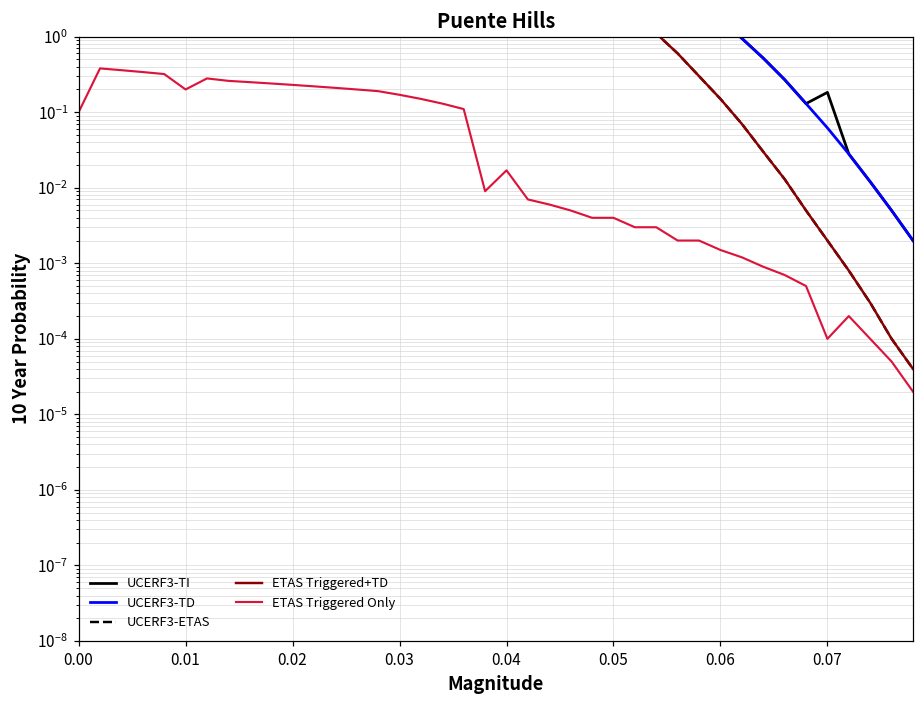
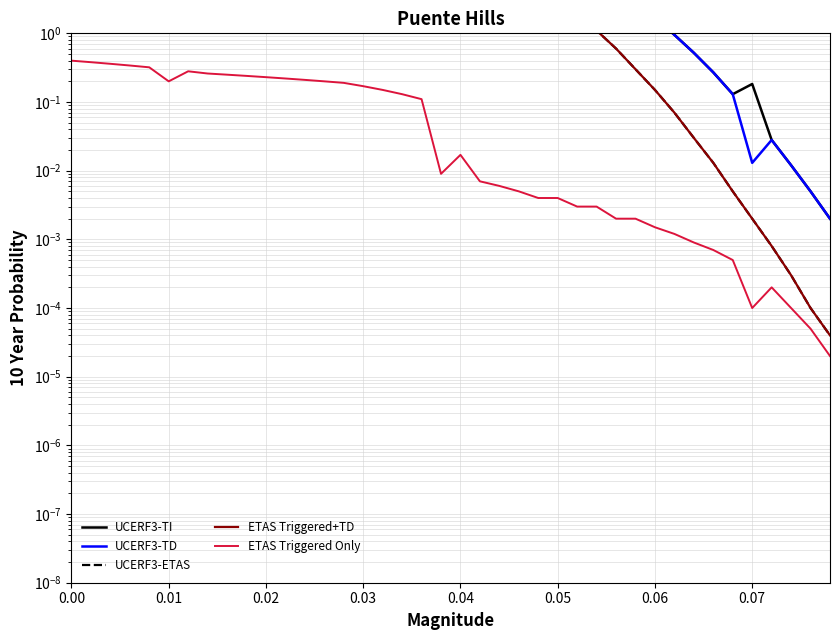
  {
    "UCERF3-TI": {
      "0.07": 0.18
    },
    "UCERF3-TD": {
-     "0.07": 0.06
+     "0.07": 0.013
    },
    "ETAS Triggered+TD": {
      "0.06": 0.15,
      "0.07": 0.002
    },
    "ETAS Triggered Only": {
-     "0.00": 0.1,
+     "0.00": 0.4,
      "0.01": 0.2,
      "0.02": 0.23,
      "0.03": 0.17,
      "0.04": 0.017,
      "0.05": 0.004,
      "0.06": 0.0015,
      "0.07": 0.00010
    }
  }
